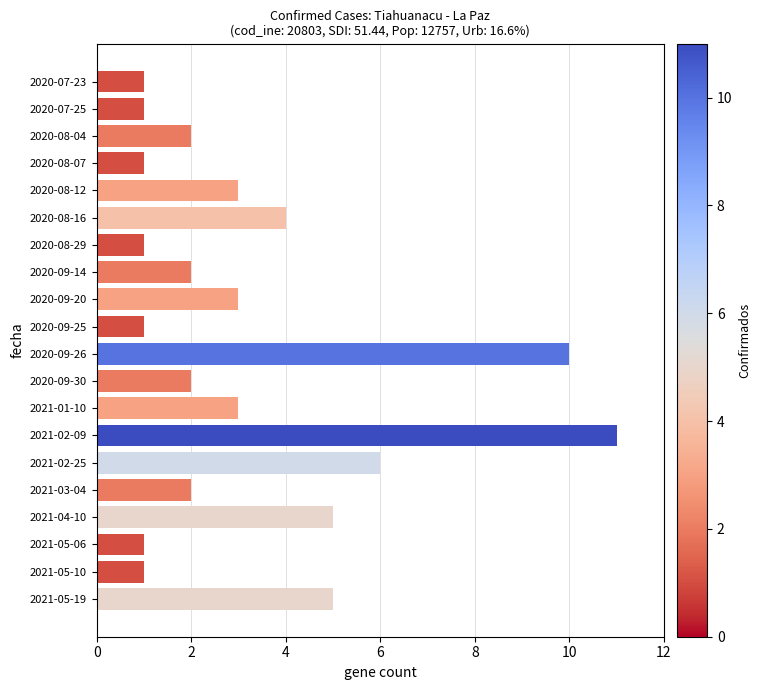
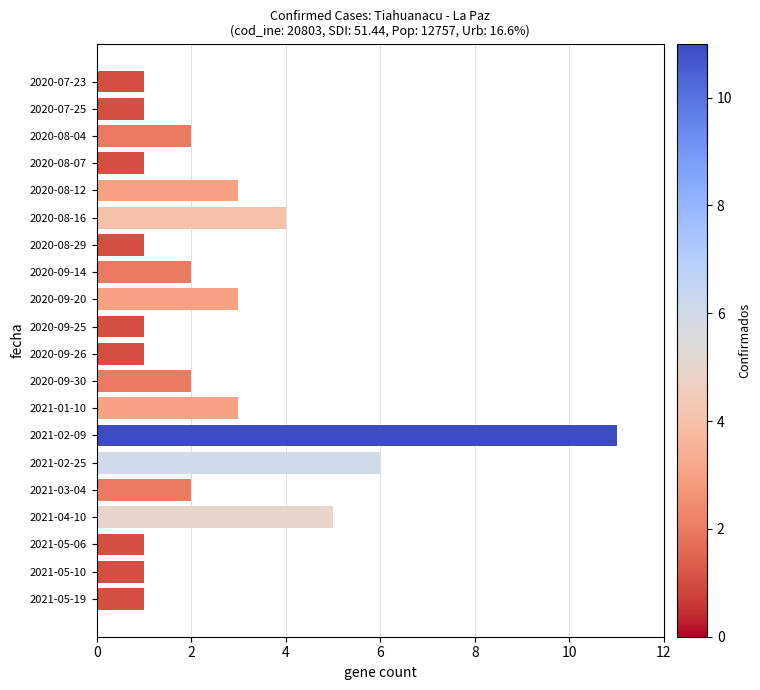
  {
    "2020-07-23": 1,
    "2020-07-25": 1,
    "2020-08-04": 2,
    "2020-08-07": 1,
    "2020-08-12": 3,
    "2020-08-16": 4,
    "2020-08-29": 1,
    "2020-09-14": 2,
    "2020-09-20": 3,
    "2020-09-25": 1,
-   "2020-09-26": 10,
+   "2020-09-26": 1,
    "2020-09-30": 2,
    "2021-01-10": 3,
    "2021-02-09": 11,
    "2021-02-25": 6,
    "2021-03-04": 2,
    "2021-04-10": 5,
    "2021-05-06": 1,
    "2021-05-10": 1,
-   "2021-05-19": 5
+   "2021-05-19": 1
  }
